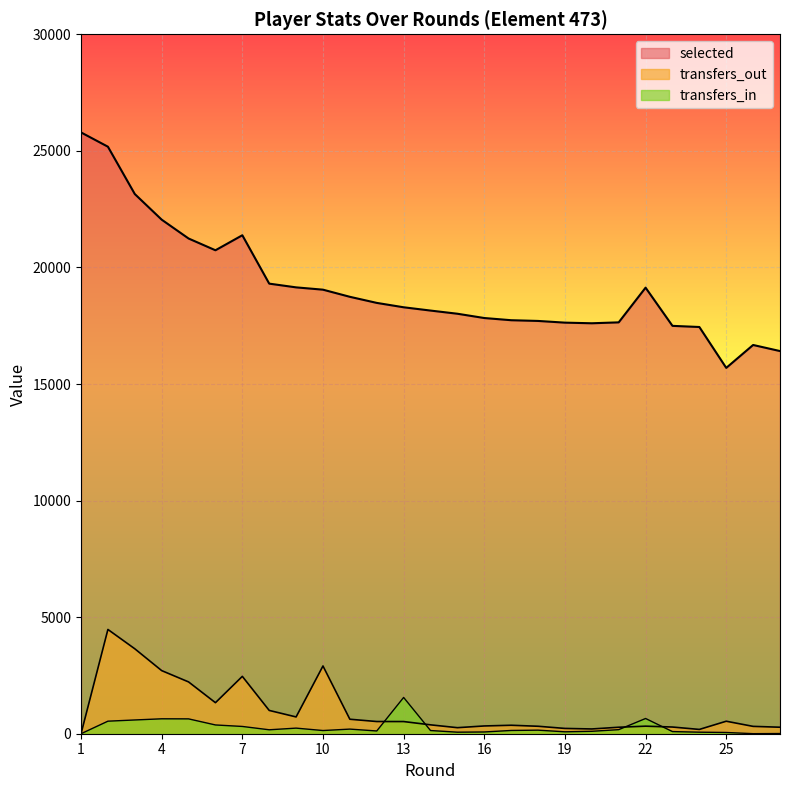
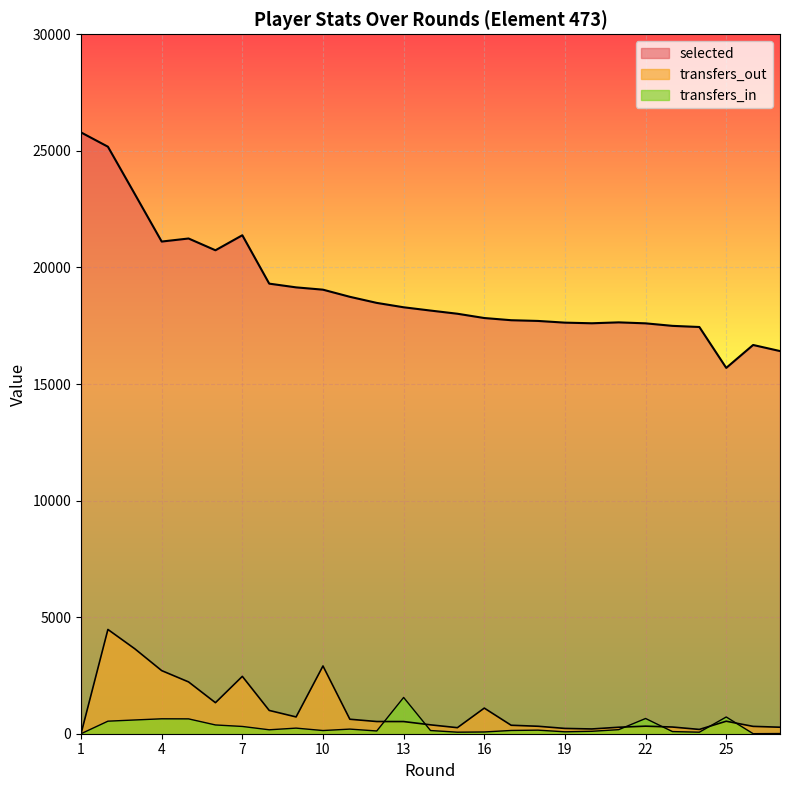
  {
    "selected": {
      "1": 25800,
-     "4": 22000,
+     "4": 21100,
      "7": 21400,
      "10": 19000,
      "13": 18300,
      "16": 17800,
      "19": 17600,
-     "22": 19100,
+     "22": 17600,
      "25": 15700
    },
    "transfers_out": {
      "4": 2700,
      "7": 2500,
      "10": 2900,
      "13": 500,
-     "16": 300,
+     "16": 1100,
      "19": 200,
      "22": 300,
      "25": 500
    },
    "transfers_in": {
      "4": 600,
      "7": 300,
      "10": 100,
      "13": 1600,
      "16": 100,
      "19": 100,
      "22": 700,
-     "25": 100
+     "25": 700
    }
  }
